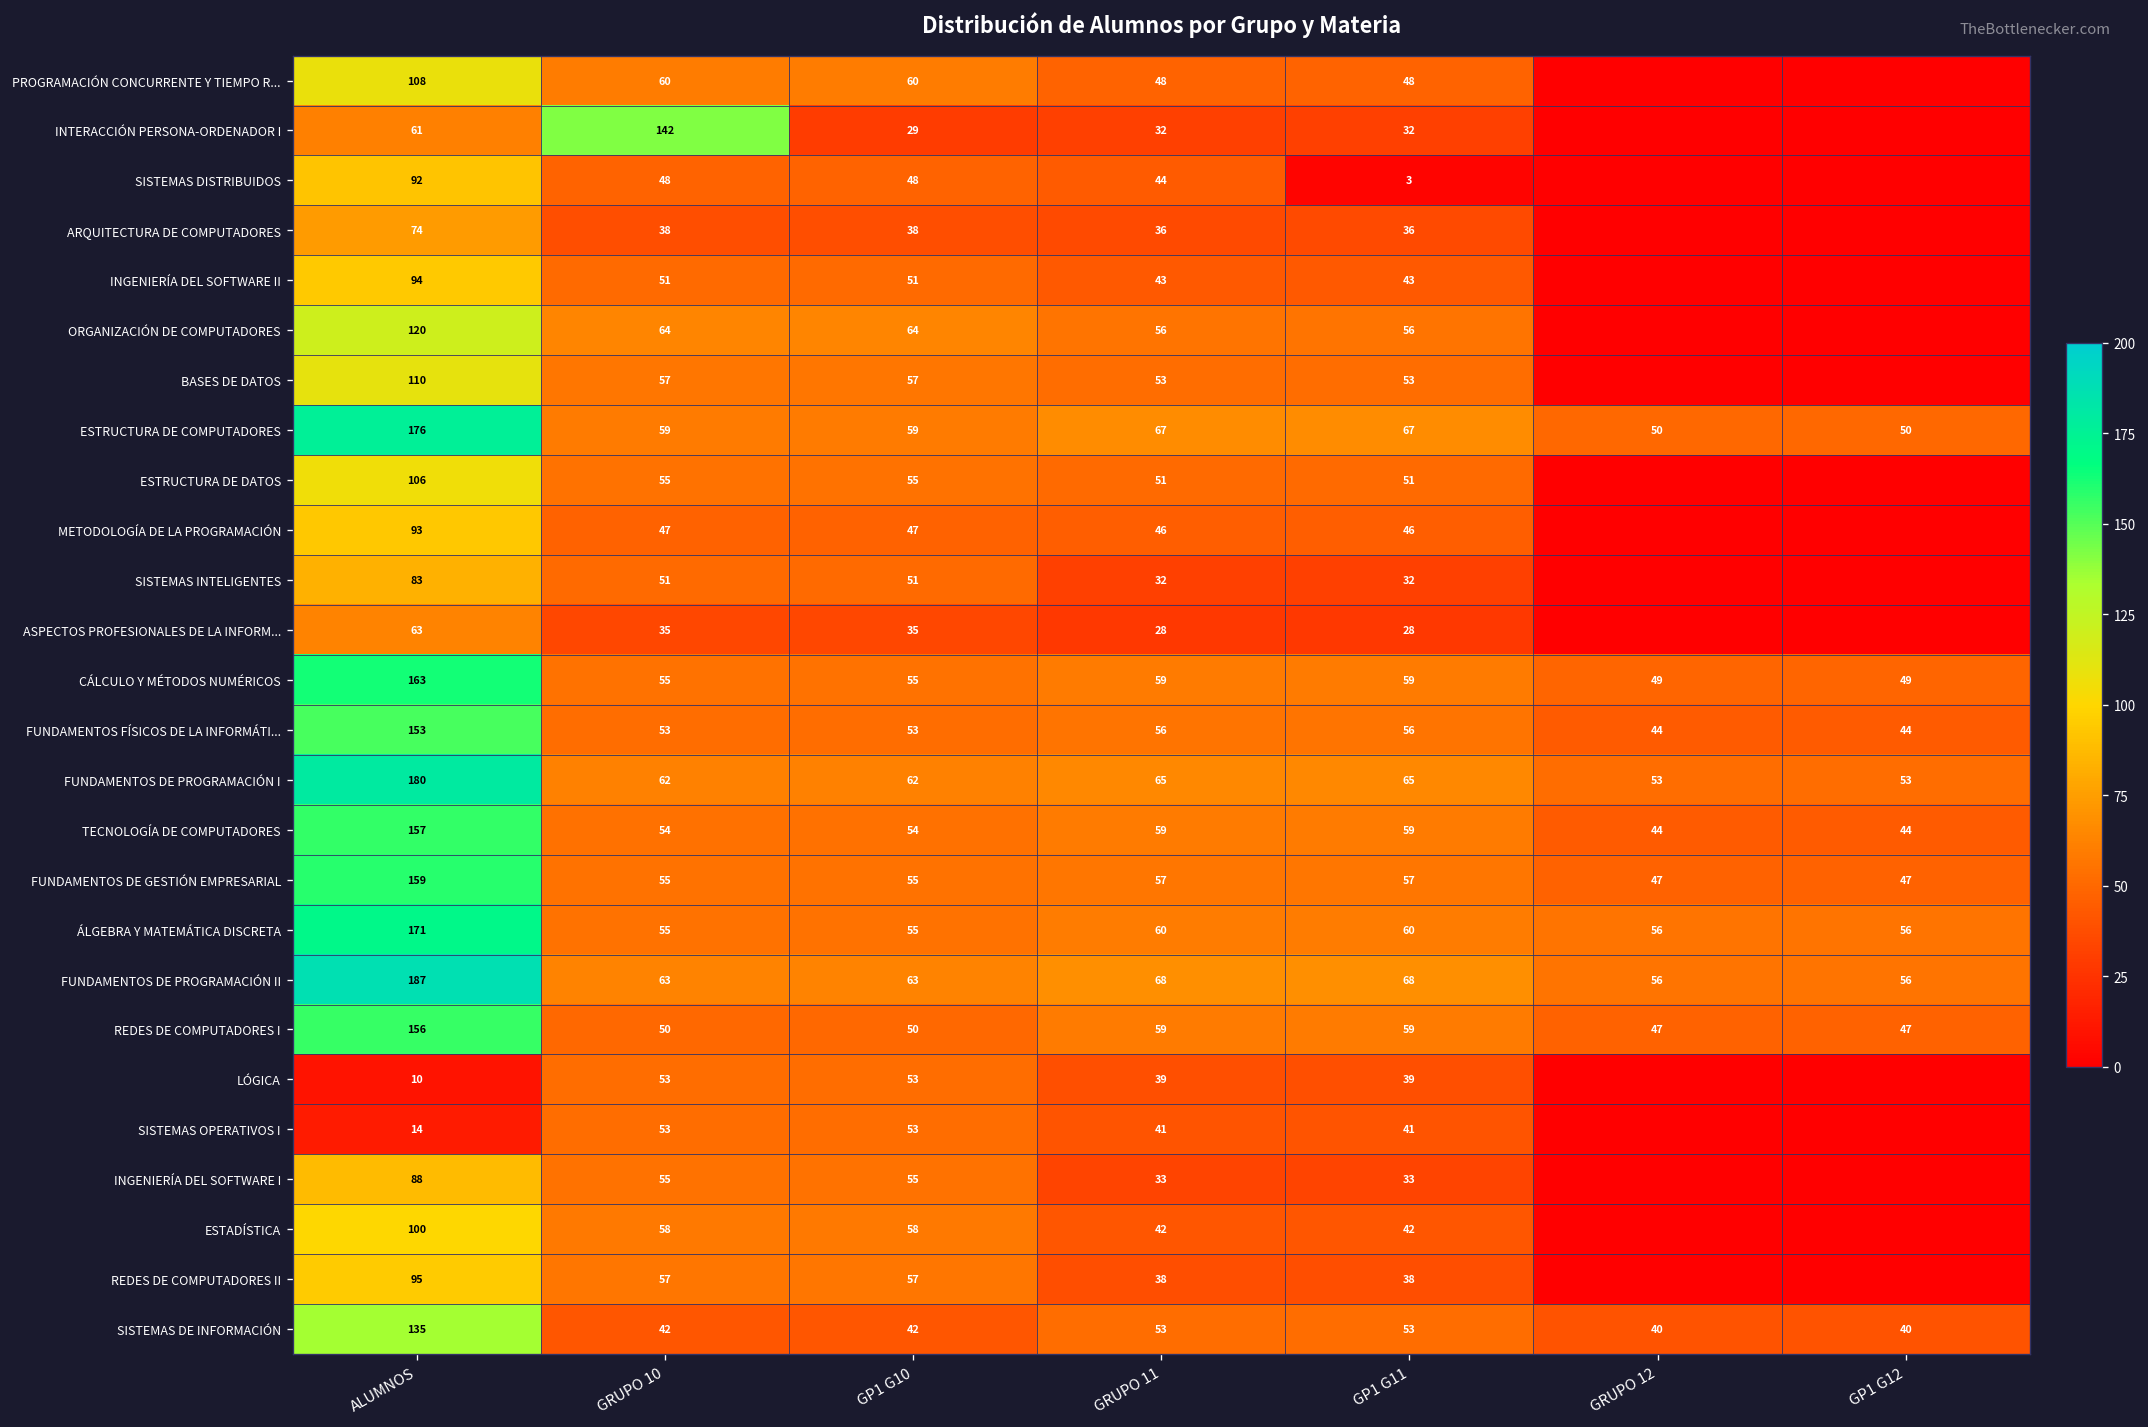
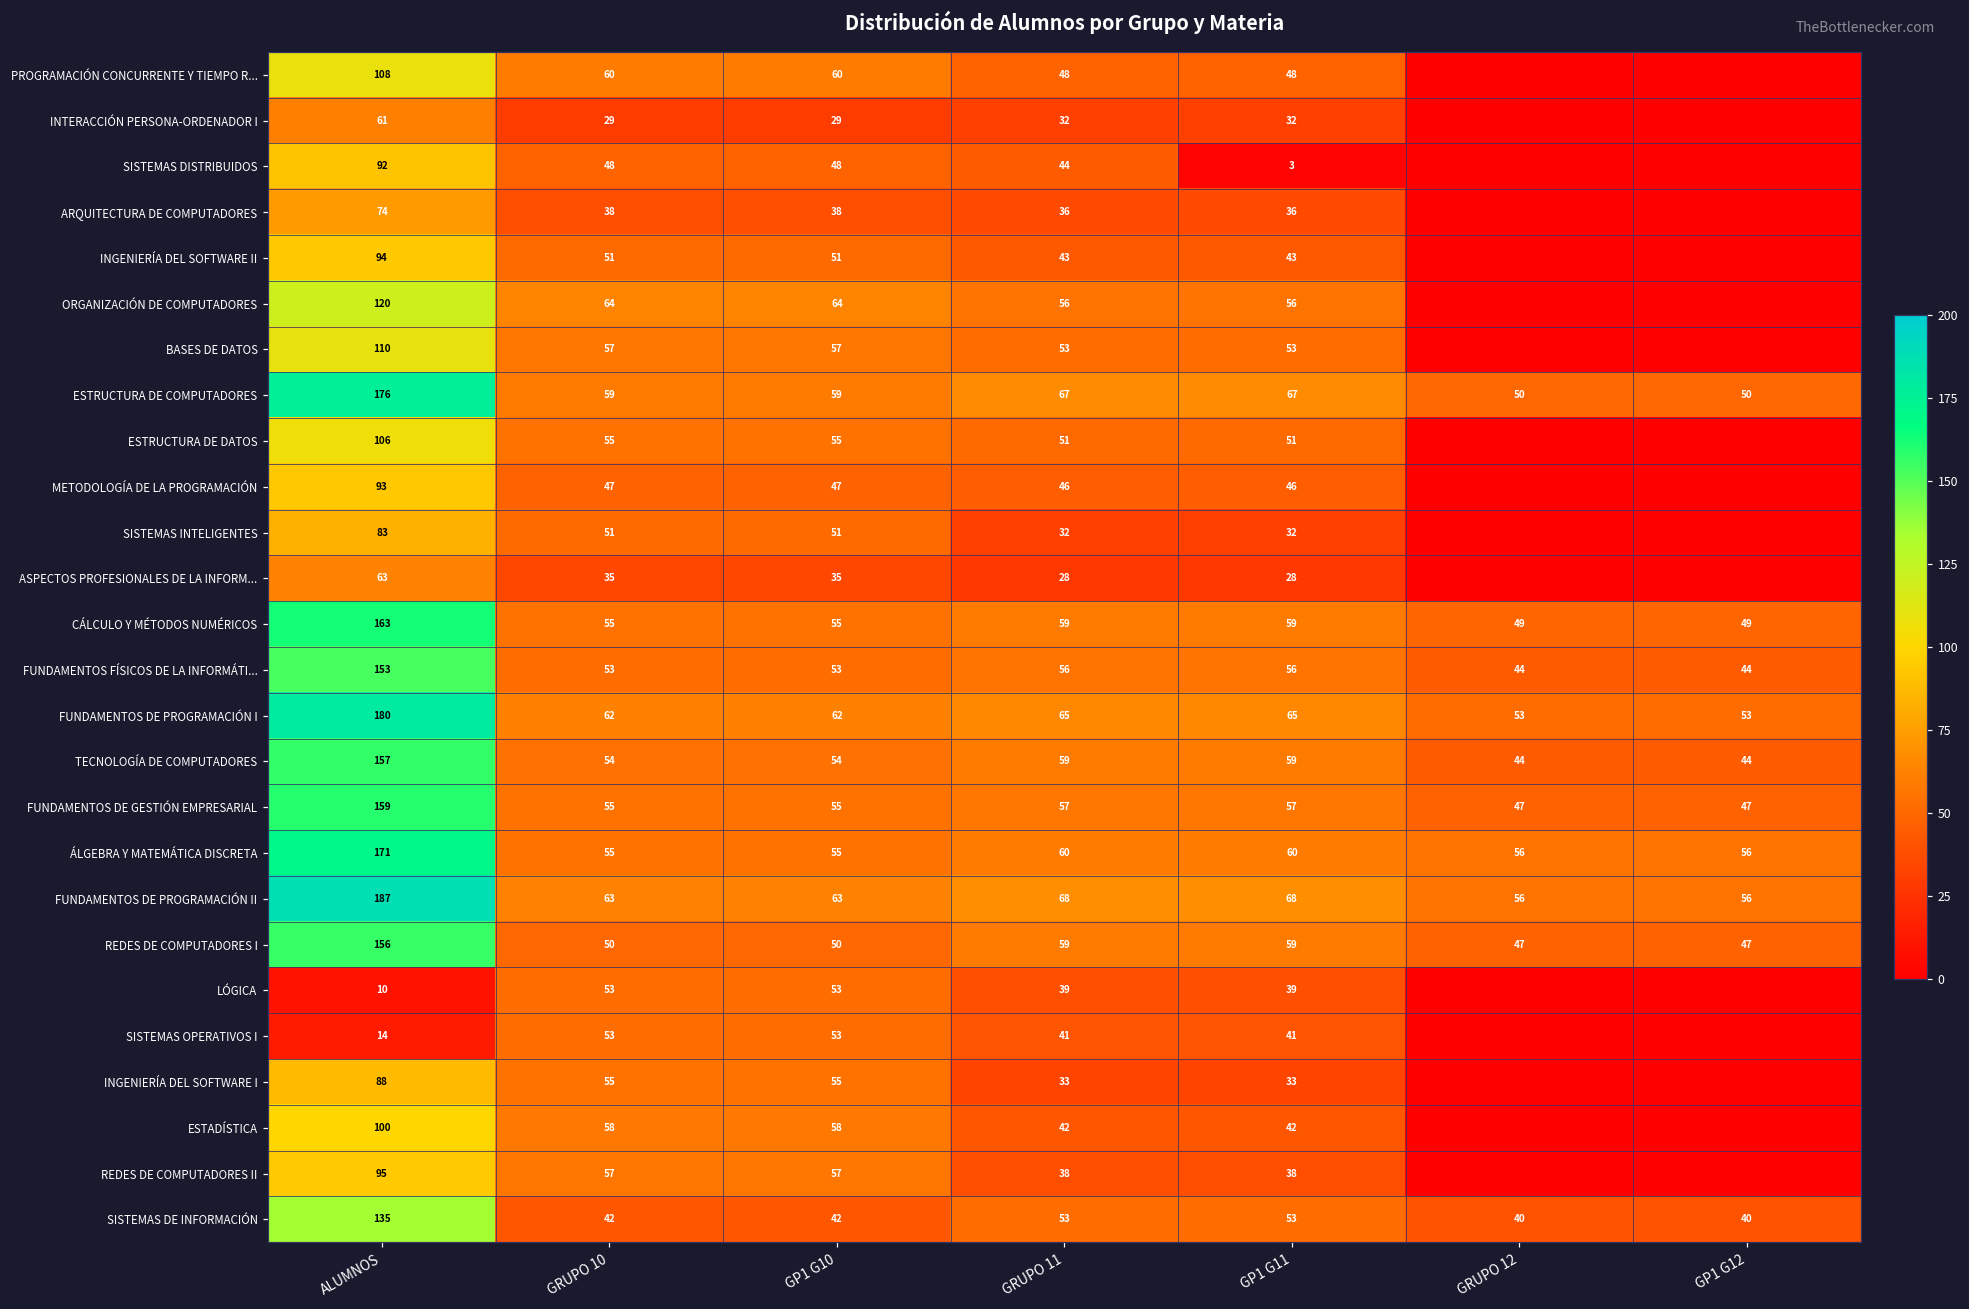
  {
    "PROGRAMACIÓN CONCURRENTE Y TIEMPO R...": {
      "ALUMNOS": 108,
      "GRUPO 10": 60,
      "GP1 G10": 60,
      "GRUPO 11": 48,
      "GP1 G11": 48
    },
    "INTERACCIÓN PERSONA-ORDENADOR I": {
      "ALUMNOS": 61,
-     "GRUPO 10": 142,
+     "GRUPO 10": 29,
      "GP1 G10": 29,
      "GRUPO 11": 32,
      "GP1 G11": 32
    },
    "SISTEMAS DISTRIBUIDOS": {
      "ALUMNOS": 92,
      "GRUPO 10": 48,
      "GP1 G10": 48,
      "GRUPO 11": 44,
      "GP1 G11": 3
    },
    "ARQUITECTURA DE COMPUTADORES": {
      "ALUMNOS": 74,
      "GRUPO 10": 38,
      "GP1 G10": 38,
      "GRUPO 11": 36,
      "GP1 G11": 36
    },
    "INGENIERÍA DEL SOFTWARE II": {
      "ALUMNOS": 94,
      "GRUPO 10": 51,
      "GP1 G10": 51,
      "GRUPO 11": 43,
      "GP1 G11": 43
    },
    "ORGANIZACIÓN DE COMPUTADORES": {
      "ALUMNOS": 120,
      "GRUPO 10": 64,
      "GP1 G10": 64,
      "GRUPO 11": 56,
      "GP1 G11": 56
    },
    "BASES DE DATOS": {
      "ALUMNOS": 110,
      "GRUPO 10": 57,
      "GP1 G10": 57,
      "GRUPO 11": 53,
      "GP1 G11": 53
    },
    "ESTRUCTURA DE COMPUTADORES": {
      "ALUMNOS": 176,
      "GRUPO 10": 59,
      "GP1 G10": 59,
      "GRUPO 11": 67,
      "GP1 G11": 67,
      "GRUPO 12": 50,
      "GP1 G12": 50
    },
    "ESTRUCTURA DE DATOS": {
      "ALUMNOS": 106,
      "GRUPO 10": 55,
      "GP1 G10": 55,
      "GRUPO 11": 51,
      "GP1 G11": 51
    },
    "METODOLOGÍA DE LA PROGRAMACIÓN": {
      "ALUMNOS": 93,
      "GRUPO 10": 47,
      "GP1 G10": 47,
      "GRUPO 11": 46,
      "GP1 G11": 46
    },
    "SISTEMAS INTELIGENTES": {
      "ALUMNOS": 83,
      "GRUPO 10": 51,
      "GP1 G10": 51,
      "GRUPO 11": 32,
      "GP1 G11": 32
    },
    "ASPECTOS PROFESIONALES DE LA INFORM...": {
      "ALUMNOS": 63,
      "GRUPO 10": 35,
      "GP1 G10": 35,
      "GRUPO 11": 28,
      "GP1 G11": 28
    },
    "CÁLCULO Y MÉTODOS NUMÉRICOS": {
      "ALUMNOS": 163,
      "GRUPO 10": 55,
      "GP1 G10": 55,
      "GRUPO 11": 59,
      "GP1 G11": 59,
      "GRUPO 12": 49,
      "GP1 G12": 49
    },
    "FUNDAMENTOS FÍSICOS DE LA INFORMÁTI...": {
      "ALUMNOS": 153,
      "GRUPO 10": 53,
      "GP1 G10": 53,
      "GRUPO 11": 56,
      "GP1 G11": 56,
      "GRUPO 12": 44,
      "GP1 G12": 44
    },
    "FUNDAMENTOS DE PROGRAMACIÓN I": {
      "ALUMNOS": 180,
      "GRUPO 10": 62,
      "GP1 G10": 62,
      "GRUPO 11": 65,
      "GP1 G11": 65,
      "GRUPO 12": 53,
      "GP1 G12": 53
    },
    "TECNOLOGÍA DE COMPUTADORES": {
      "ALUMNOS": 157,
      "GRUPO 10": 54,
      "GP1 G10": 54,
      "GRUPO 11": 59,
      "GP1 G11": 59,
      "GRUPO 12": 44,
      "GP1 G12": 44
    },
    "FUNDAMENTOS DE GESTIÓN EMPRESARIAL": {
      "ALUMNOS": 159,
      "GRUPO 10": 55,
      "GP1 G10": 55,
      "GRUPO 11": 57,
      "GP1 G11": 57,
      "GRUPO 12": 47,
      "GP1 G12": 47
    },
    "ÁLGEBRA Y MATEMÁTICA DISCRETA": {
      "ALUMNOS": 171,
      "GRUPO 10": 55,
      "GP1 G10": 55,
      "GRUPO 11": 60,
      "GP1 G11": 60,
      "GRUPO 12": 56,
      "GP1 G12": 56
    },
    "FUNDAMENTOS DE PROGRAMACIÓN II": {
      "ALUMNOS": 187,
      "GRUPO 10": 63,
      "GP1 G10": 63,
      "GRUPO 11": 68,
      "GP1 G11": 68,
      "GRUPO 12": 56,
      "GP1 G12": 56
    },
    "REDES DE COMPUTADORES I": {
      "ALUMNOS": 156,
      "GRUPO 10": 50,
      "GP1 G10": 50,
      "GRUPO 11": 59,
      "GP1 G11": 59,
      "GRUPO 12": 47,
      "GP1 G12": 47
    },
    "LÓGICA": {
      "ALUMNOS": 10,
      "GRUPO 10": 53,
      "GP1 G10": 53,
      "GRUPO 11": 39,
      "GP1 G11": 39
    },
    "SISTEMAS OPERATIVOS I": {
      "ALUMNOS": 14,
      "GRUPO 10": 53,
      "GP1 G10": 53,
      "GRUPO 11": 41,
      "GP1 G11": 41
    },
    "INGENIERÍA DEL SOFTWARE I": {
      "ALUMNOS": 88,
      "GRUPO 10": 55,
      "GP1 G10": 55,
      "GRUPO 11": 33,
      "GP1 G11": 33
    },
    "ESTADÍSTICA": {
      "ALUMNOS": 100,
      "GRUPO 10": 58,
      "GP1 G10": 58,
      "GRUPO 11": 42,
      "GP1 G11": 42
    },
    "REDES DE COMPUTADORES II": {
      "ALUMNOS": 95,
      "GRUPO 10": 57,
      "GP1 G10": 57,
      "GRUPO 11": 38,
      "GP1 G11": 38
    },
    "SISTEMAS DE INFORMACIÓN": {
      "ALUMNOS": 135,
      "GRUPO 10": 42,
      "GP1 G10": 42,
      "GRUPO 11": 53,
      "GP1 G11": 53,
      "GRUPO 12": 40,
      "GP1 G12": 40
    }
  }
